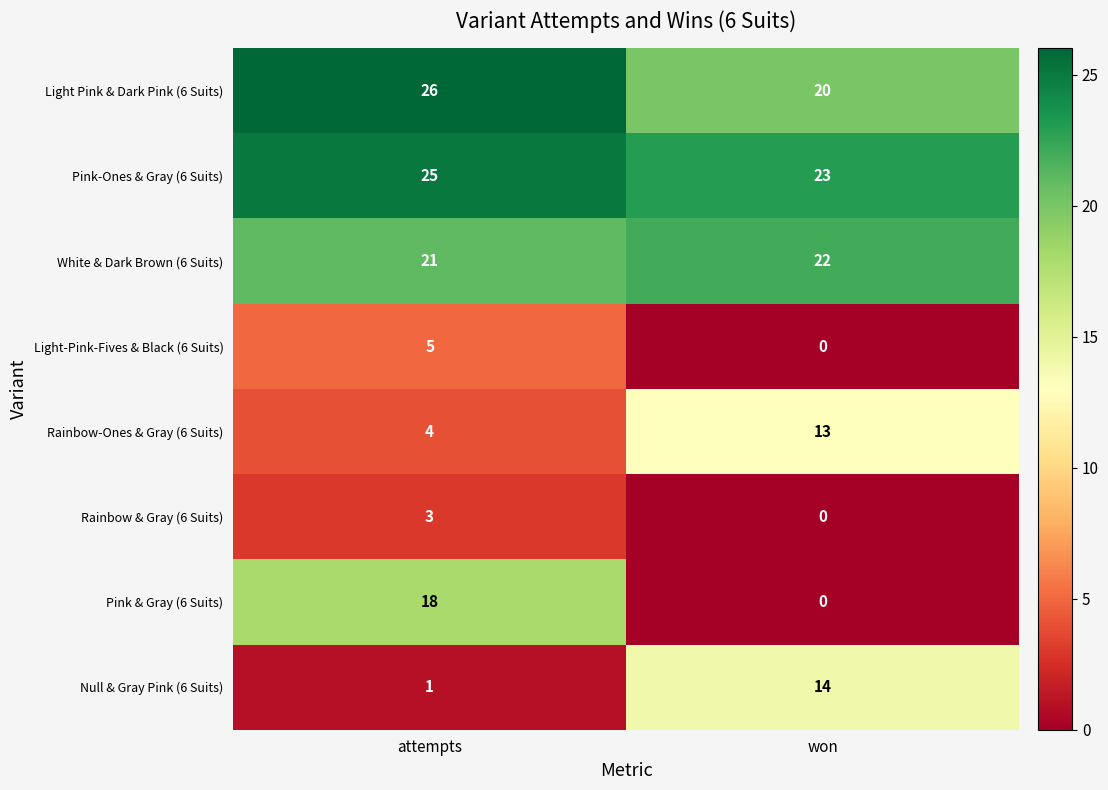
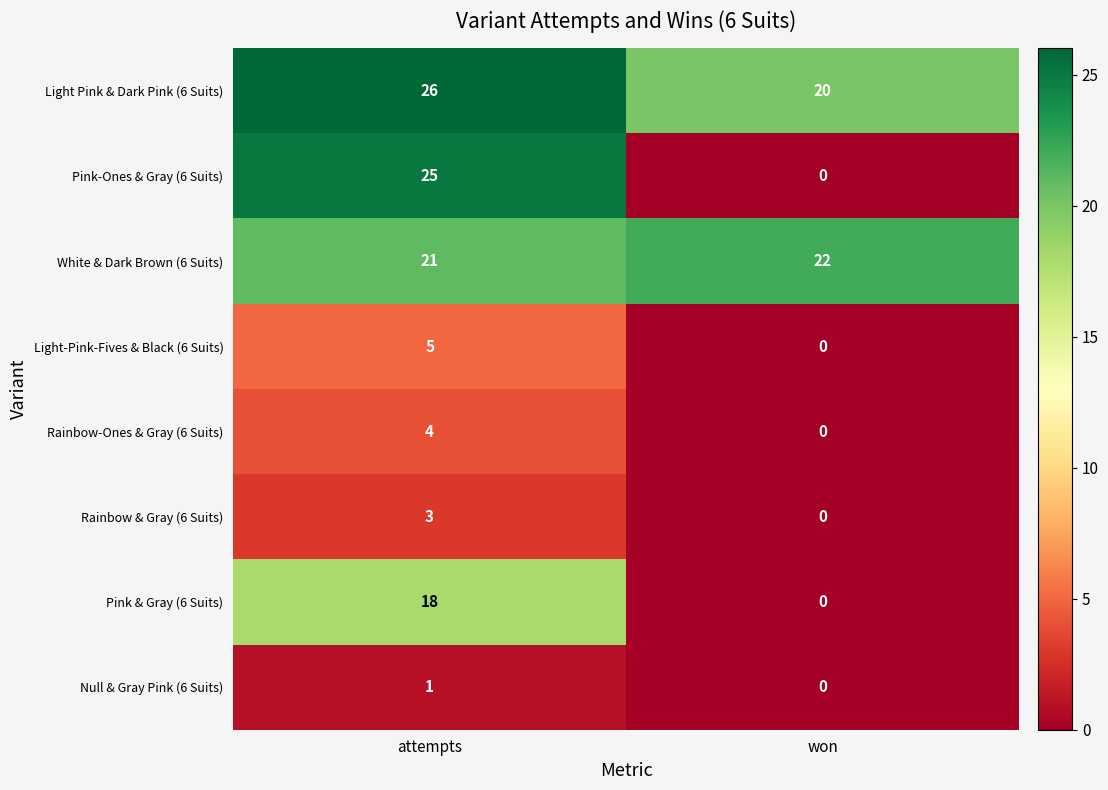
  {
    "Light Pink & Dark Pink (6 Suits)": {
      "attempts": 26,
      "won": 20
    },
    "Pink-Ones & Gray (6 Suits)": {
      "attempts": 25,
-     "won": 23
+     "won": 0
    },
    "White & Dark Brown (6 Suits)": {
      "attempts": 21,
      "won": 22
    },
    "Light-Pink-Fives & Black (6 Suits)": {
      "attempts": 5,
      "won": 0
    },
    "Rainbow-Ones & Gray (6 Suits)": {
      "attempts": 4,
-     "won": 13
+     "won": 0
    },
    "Rainbow & Gray (6 Suits)": {
      "attempts": 3,
      "won": 0
    },
    "Pink & Gray (6 Suits)": {
      "attempts": 18,
      "won": 0
    },
    "Null & Gray Pink (6 Suits)": {
      "attempts": 1,
-     "won": 14
+     "won": 0
    }
  }
